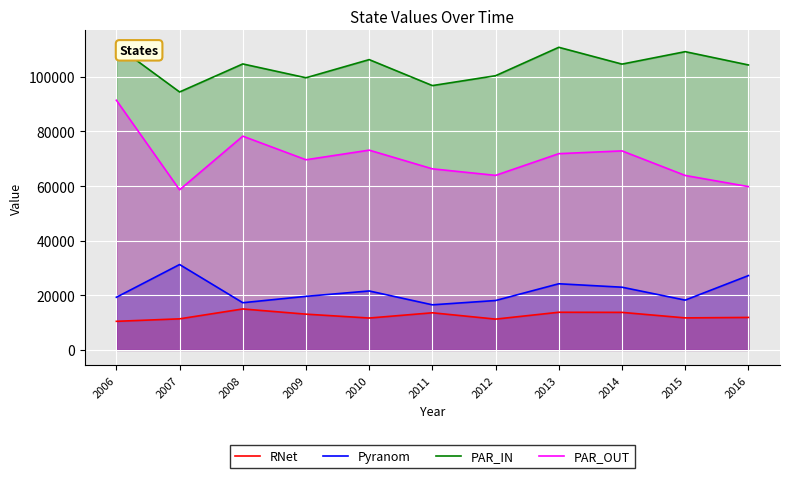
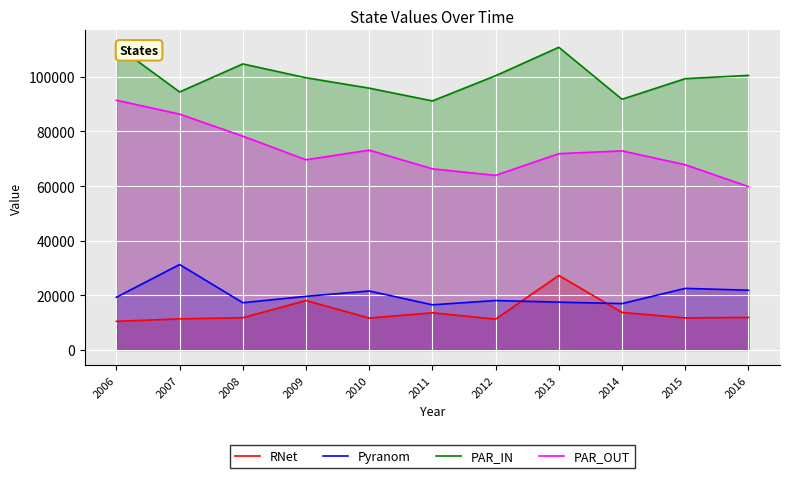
  {
    "RNet": {
      "2006": 10000,
      "2007": 11000,
-     "2008": 15000,
-     "2009": 13000,
+     "2008": 12000,
+     "2009": 18000,
      "2010": 12000,
      "2011": 14000,
      "2012": 11000,
-     "2013": 14000,
+     "2013": 27000,
      "2014": 14000,
      "2015": 12000,
      "2016": 12000
    },
    "Pyranom": {
      "2006": 19000,
      "2007": 31000,
      "2008": 17000,
      "2009": 20000,
      "2010": 22000,
      "2011": 17000,
      "2012": 18000,
-     "2013": 24000,
-     "2014": 23000,
-     "2015": 18000,
-     "2016": 27000
+     "2013": 17000,
+     "2014": 17000,
+     "2015": 23000,
+     "2016": 22000
    },
    "PAR_IN": {
      "2007": 94000,
      "2008": 105000,
      "2009": 100000,
-     "2010": 106000,
-     "2011": 97000,
+     "2010": 96000,
+     "2011": 91000,
      "2012": 100000,
      "2013": 111000,
-     "2014": 105000,
-     "2015": 109000,
-     "2016": 104000
+     "2014": 92000,
+     "2015": 99000,
+     "2016": 101000
    },
    "PAR_OUT": {
      "2006": 91000,
-     "2007": 59000,
+     "2007": 86000,
      "2008": 78000,
      "2009": 70000,
      "2010": 73000,
      "2011": 66000,
      "2012": 64000,
      "2013": 72000,
      "2014": 73000,
-     "2015": 64000,
+     "2015": 68000,
      "2016": 60000
    }
  }
